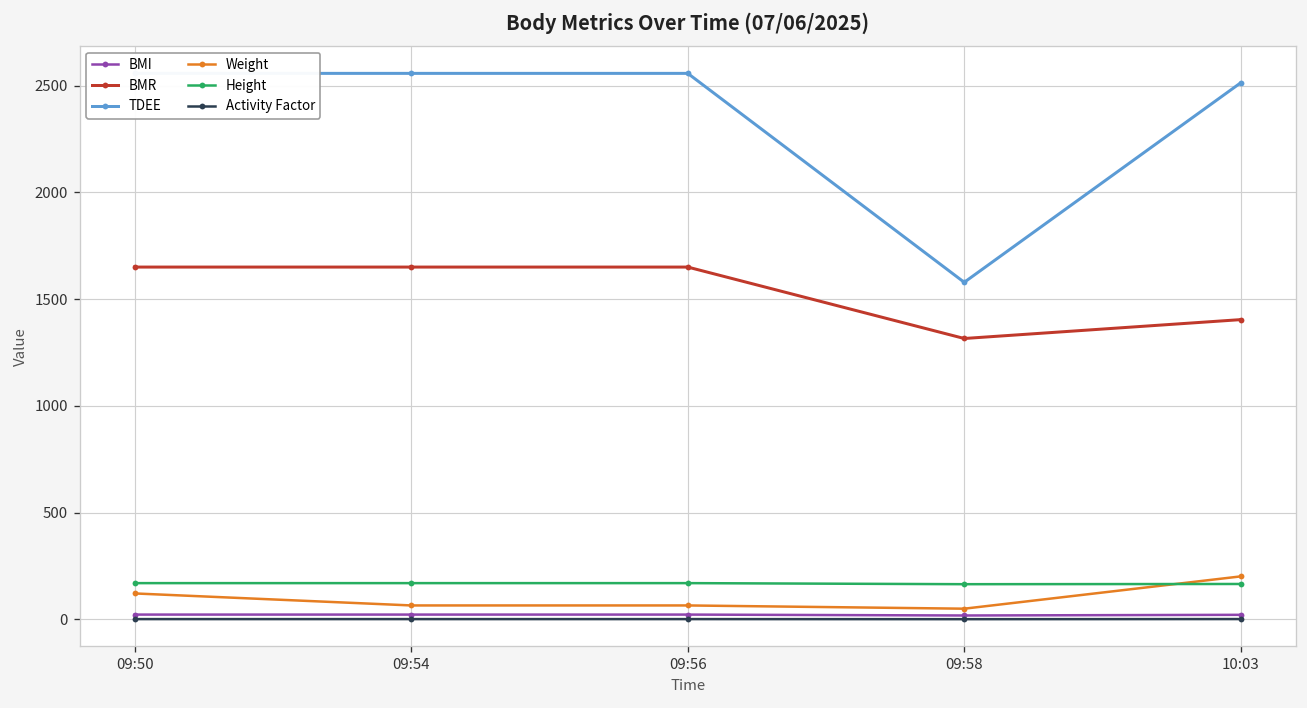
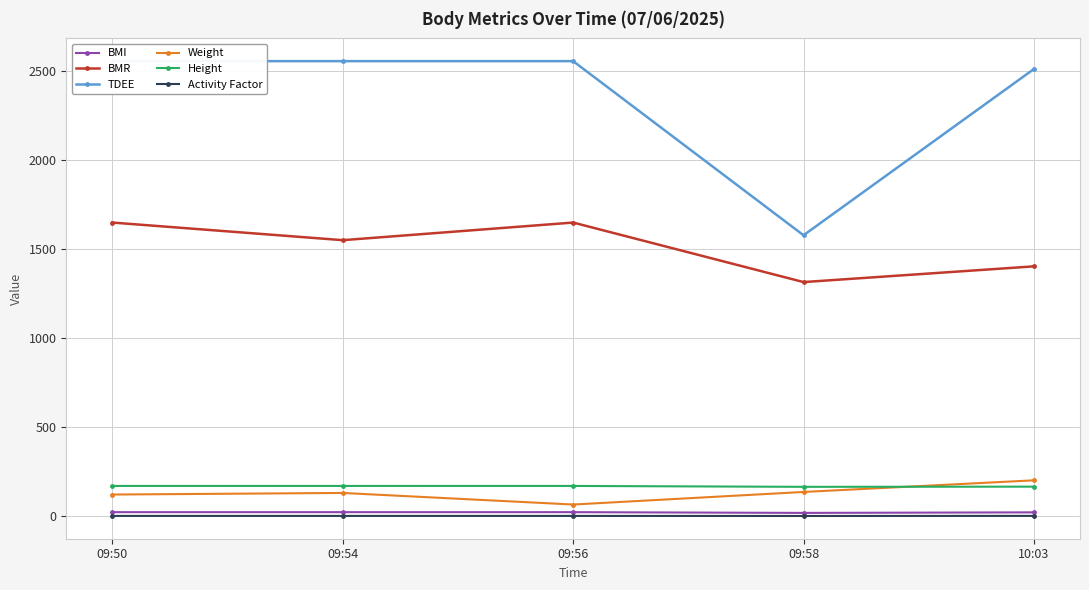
  {
    "BMI": {
      "09:50": 20,
      "09:54": 20,
      "09:56": 20,
      "09:58": 20,
      "10:03": 20
    },
    "BMR": {
      "09:50": 1650,
-     "09:54": 1650,
+     "09:54": 1550,
      "09:56": 1650,
      "09:58": 1320,
      "10:03": 1400
    },
    "TDEE": {
      "09:54": 2560,
      "09:56": 2560,
      "09:58": 1580,
      "10:03": 2510
    },
    "Weight": {
      "09:50": 120,
-     "09:54": 70,
+     "09:54": 130,
      "09:56": 70,
-     "09:58": 50,
+     "09:58": 140,
      "10:03": 200
    },
    "Height": {
      "09:50": 170,
      "09:54": 170,
      "09:56": 170,
      "09:58": 170,
      "10:03": 170
    },
    "Activity Factor": {
      "09:50": 0,
      "09:54": 0,
      "09:56": 0,
      "09:58": 0,
      "10:03": 0
    }
  }
